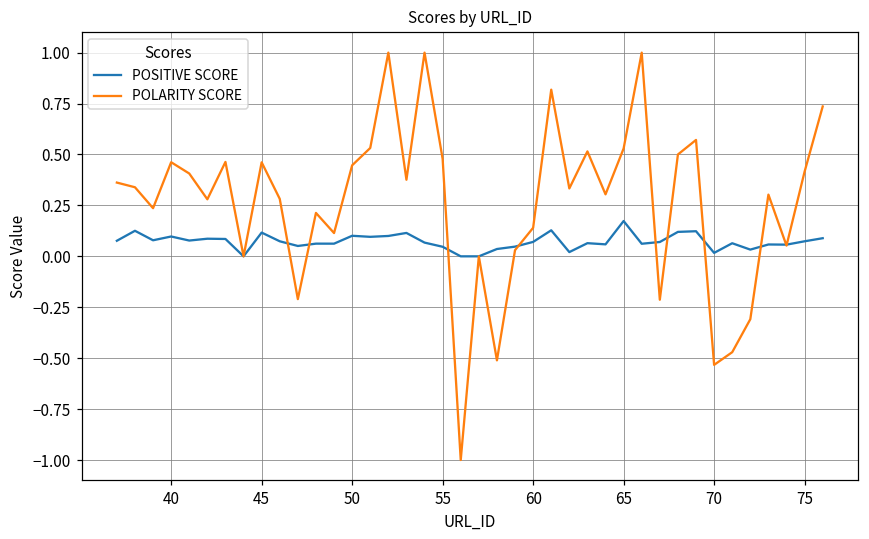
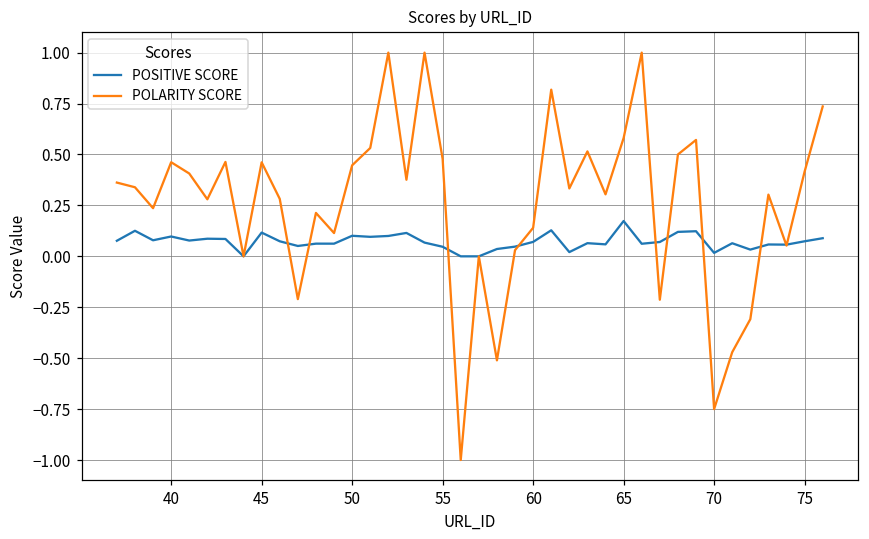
  {
    "POSITIVE SCORE": {
      "40": 0.10,
      "45": 0.12,
      "50": 0.10,
      "55": 0.05,
      "60": 0.07,
      "65": 0.17,
      "70": 0.02,
      "75": 0.07
    },
    "POLARITY SCORE": {
      "40": 0.46,
      "45": 0.46,
      "50": 0.45,
      "55": 0.48,
      "60": 0.14,
-     "65": 0.53,
-     "70": -0.53,
+     "65": 0.58,
+     "70": -0.75,
      "75": 0.42
    }
  }
